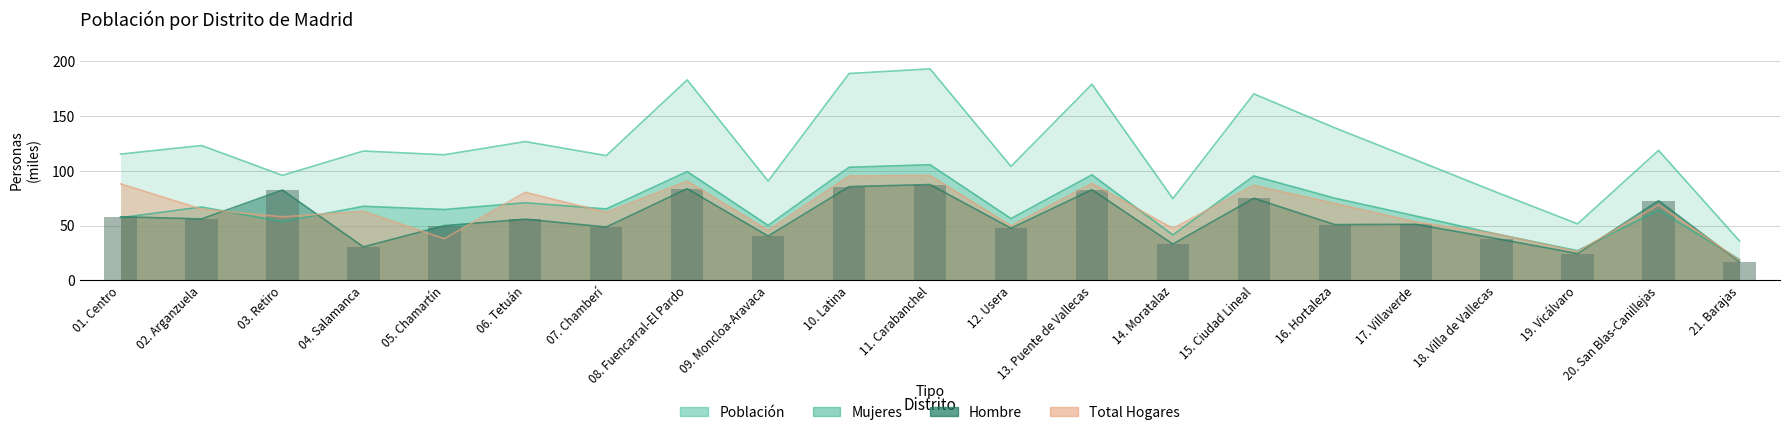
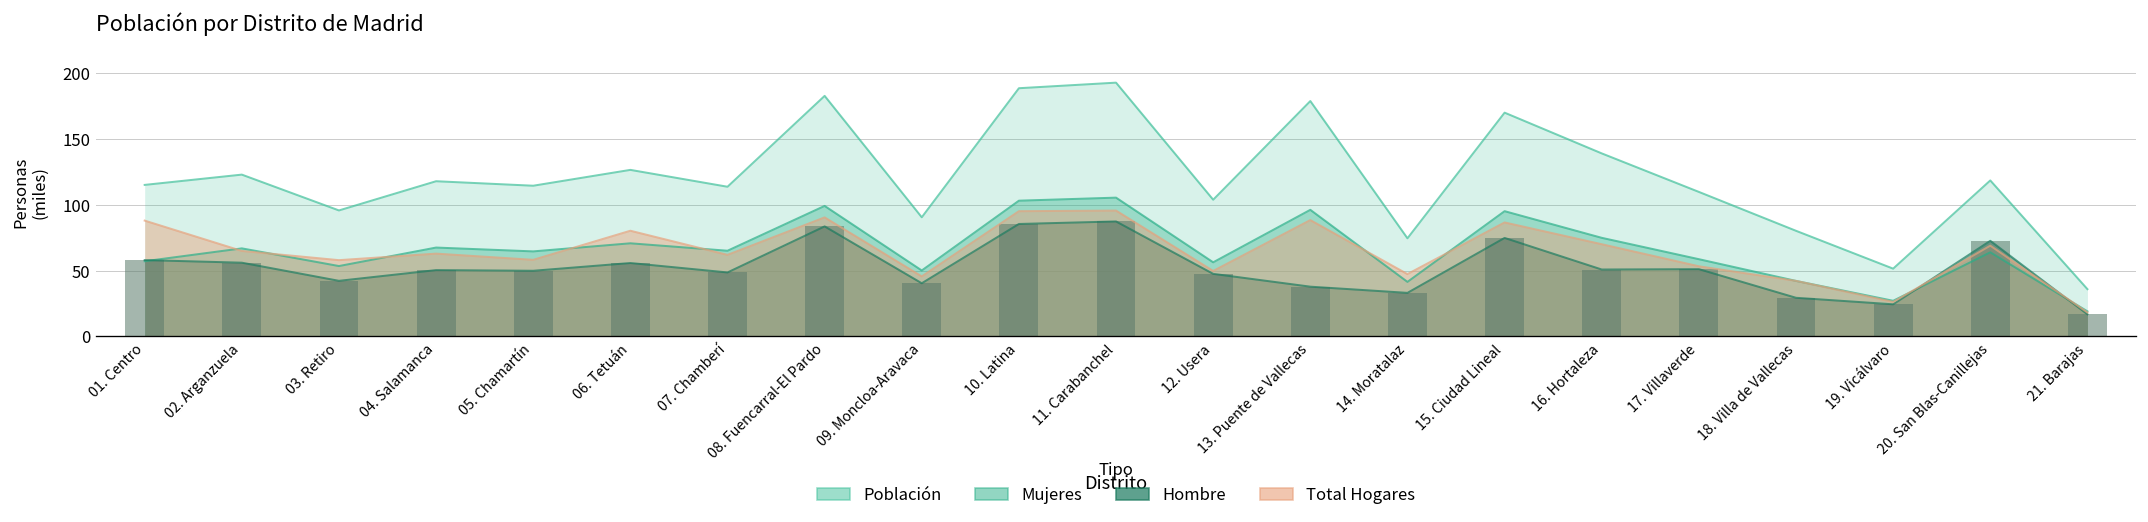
  {
    "Hombre": {
      "01. Centro": 58,
      "02. Arganzuela": 56,
-     "03. Retiro": 82,
-     "04. Salamanca": 31,
+     "03. Retiro": 42,
+     "04. Salamanca": 50,
      "05. Chamartín": 50,
      "06. Tetuán": 56,
      "07. Chamberí": 49,
      "08. Fuencarral-El Pardo": 84,
      "09. Moncloa-Aravaca": 40,
      "10. Latina": 85,
      "11. Carabanchel": 87,
      "12. Usera": 48,
-     "13. Puente de Vallecas": 83,
+     "13. Puente de Vallecas": 38,
      "14. Moratalaz": 33,
      "15. Ciudad Lineal": 75,
      "16. Hortaleza": 51,
      "17. Villaverde": 51,
-     "18. Villa de Vallecas": 38,
+     "18. Villa de Vallecas": 29,
      "19. Vicálvaro": 24,
      "20. San Blas-Canillejas": 73,
      "21. Barajas": 17
    },
    "Total Hogares": {
      "01. Centro": 88,
      "03. Retiro": 58,
      "04. Salamanca": 63,
-     "05. Chamartín": 38,
+     "05. Chamartín": 58,
      "06. Tetuán": 80,
      "07. Chamberí": 62,
      "08. Fuencarral-El Pardo": 90,
      "09. Moncloa-Aravaca": 46,
      "10. Latina": 95,
      "11. Carabanchel": 96,
      "13. Puente de Vallecas": 88,
      "14. Moratalaz": 47,
      "15. Ciudad Lineal": 87,
      "16. Hortaleza": 70,
      "20. San Blas-Canillejas": 69
    }
  }
